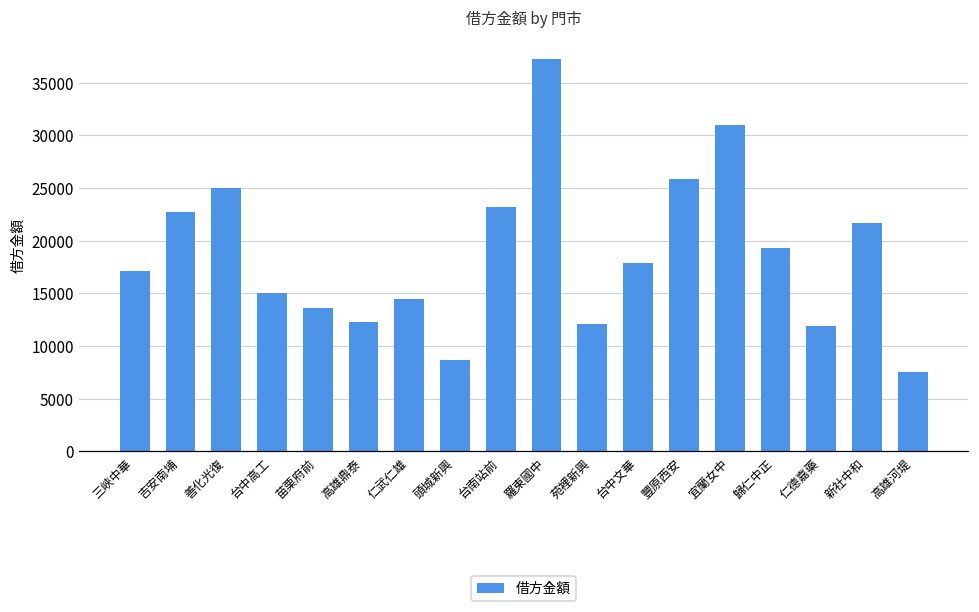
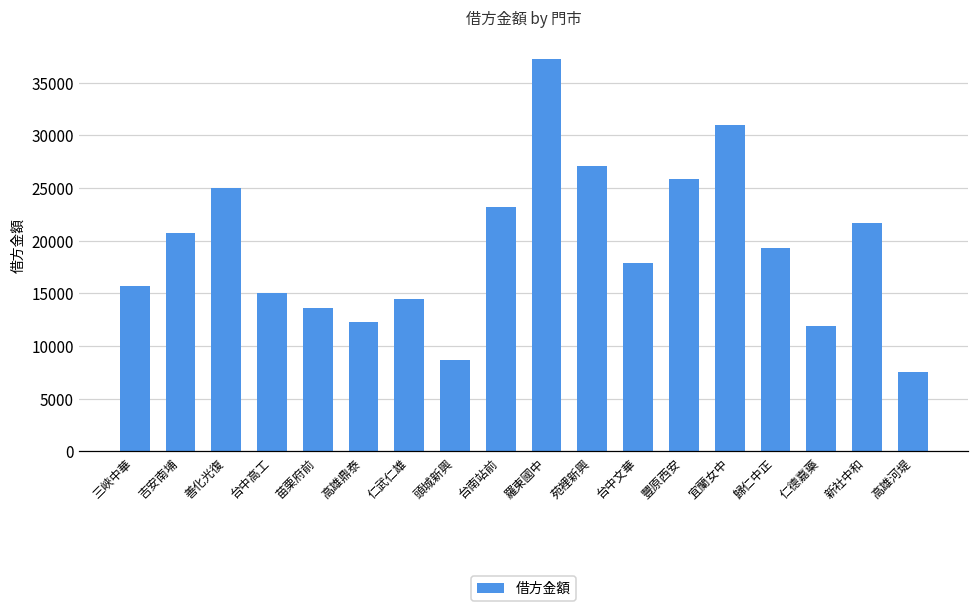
  {
-   "三峽中華": 17000,
-   "吉安南埔": 23000,
+   "三峽中華": 16000,
+   "吉安南埔": 21000,
    "善化光復": 25000,
    "台中高工": 15000,
    "苗栗府前": 14000,
    "高雄鼎泰": 12000,
    "仁武仁雄": 14000,
    "頭城新興": 9000,
    "台南站前": 23000,
    "羅東國中": 37000,
-   "苑裡新興": 12000,
+   "苑裡新興": 27000,
    "台中文華": 18000,
    "豐原西安": 26000,
    "宜蘭女中": 31000,
    "歸仁中正": 19000,
    "仁德嘉藥": 12000,
    "新社中和": 22000,
    "高雄河堤": 7000
  }
